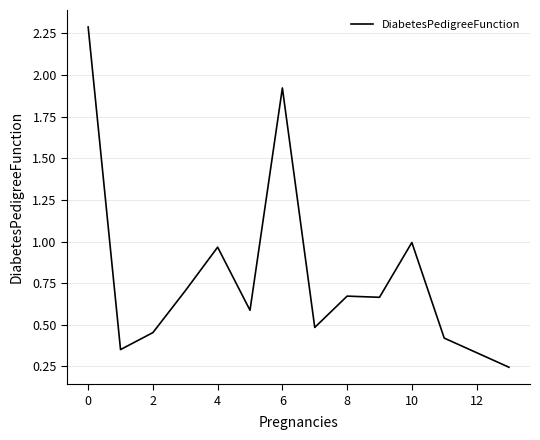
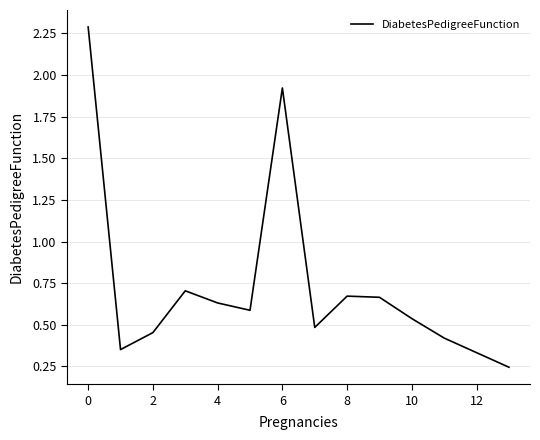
  {
    "0": 2.29,
    "2": 0.45,
-   "4": 0.97,
+   "4": 0.63,
    "6": 1.92,
    "8": 0.67,
-   "10": 0.99
+   "10": 0.54
  }
